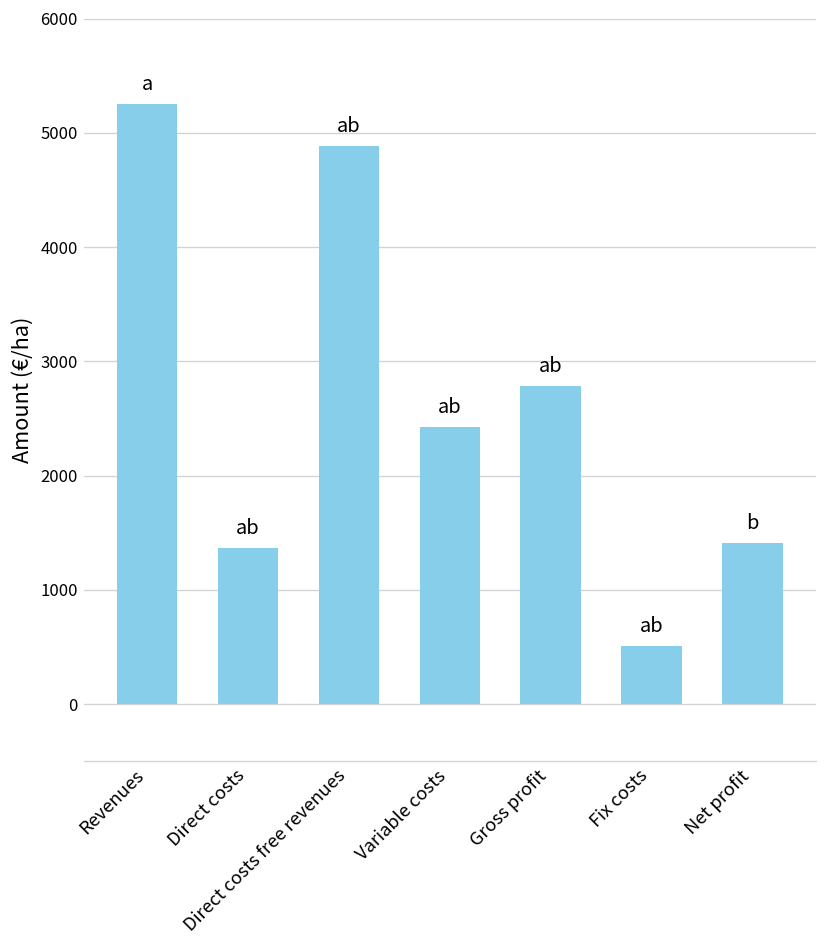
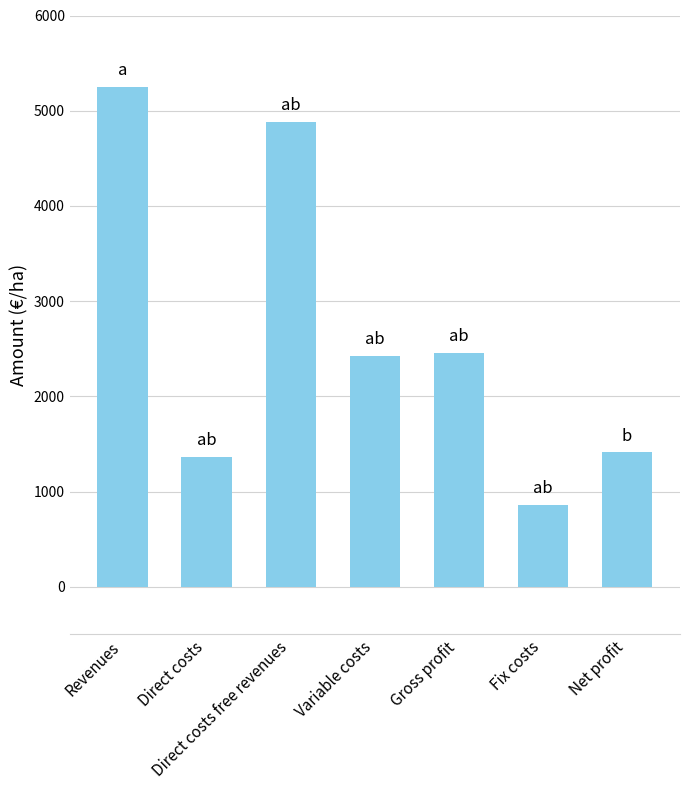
  {
    "Revenues": 5300,
    "Direct costs": 1400,
    "Direct costs free revenues": 4900,
    "Variable costs": 2400,
-   "Gross profit": 2800,
-   "Fix costs": 500,
+   "Gross profit": 2500,
+   "Fix costs": 900,
    "Net profit": 1400
  }
